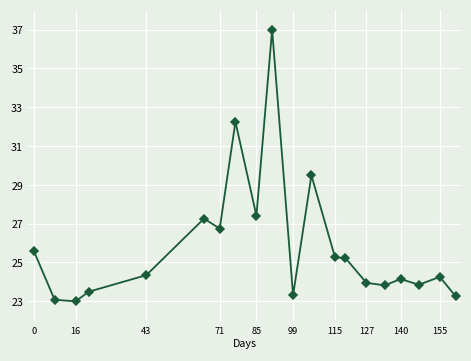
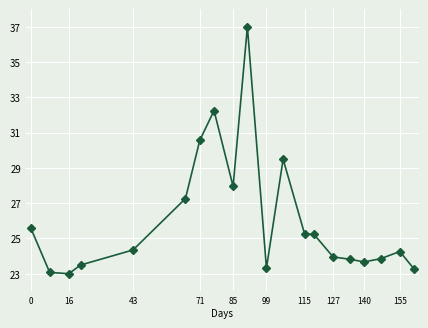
  {
    "0": 25.6,
    "16": 23.0,
    "43": 24.3,
-   "71": 26.7,
-   "85": 27.4,
+   "71": 30.6,
+   "85": 27.9,
    "99": 23.3,
    "115": 25.3,
    "127": 23.9,
-   "140": 24.1,
+   "140": 23.7,
    "155": 24.3
  }
